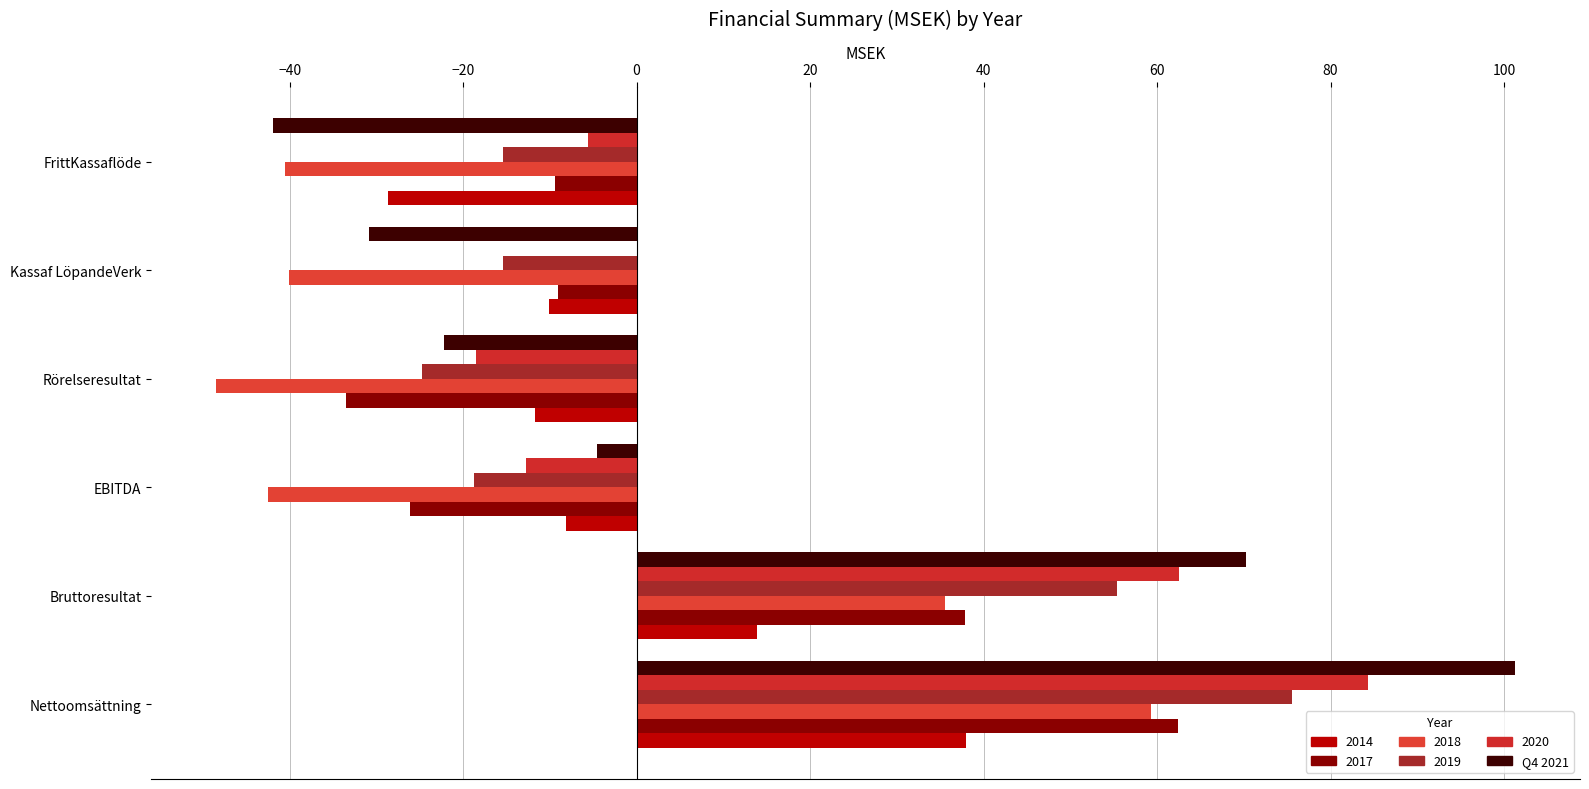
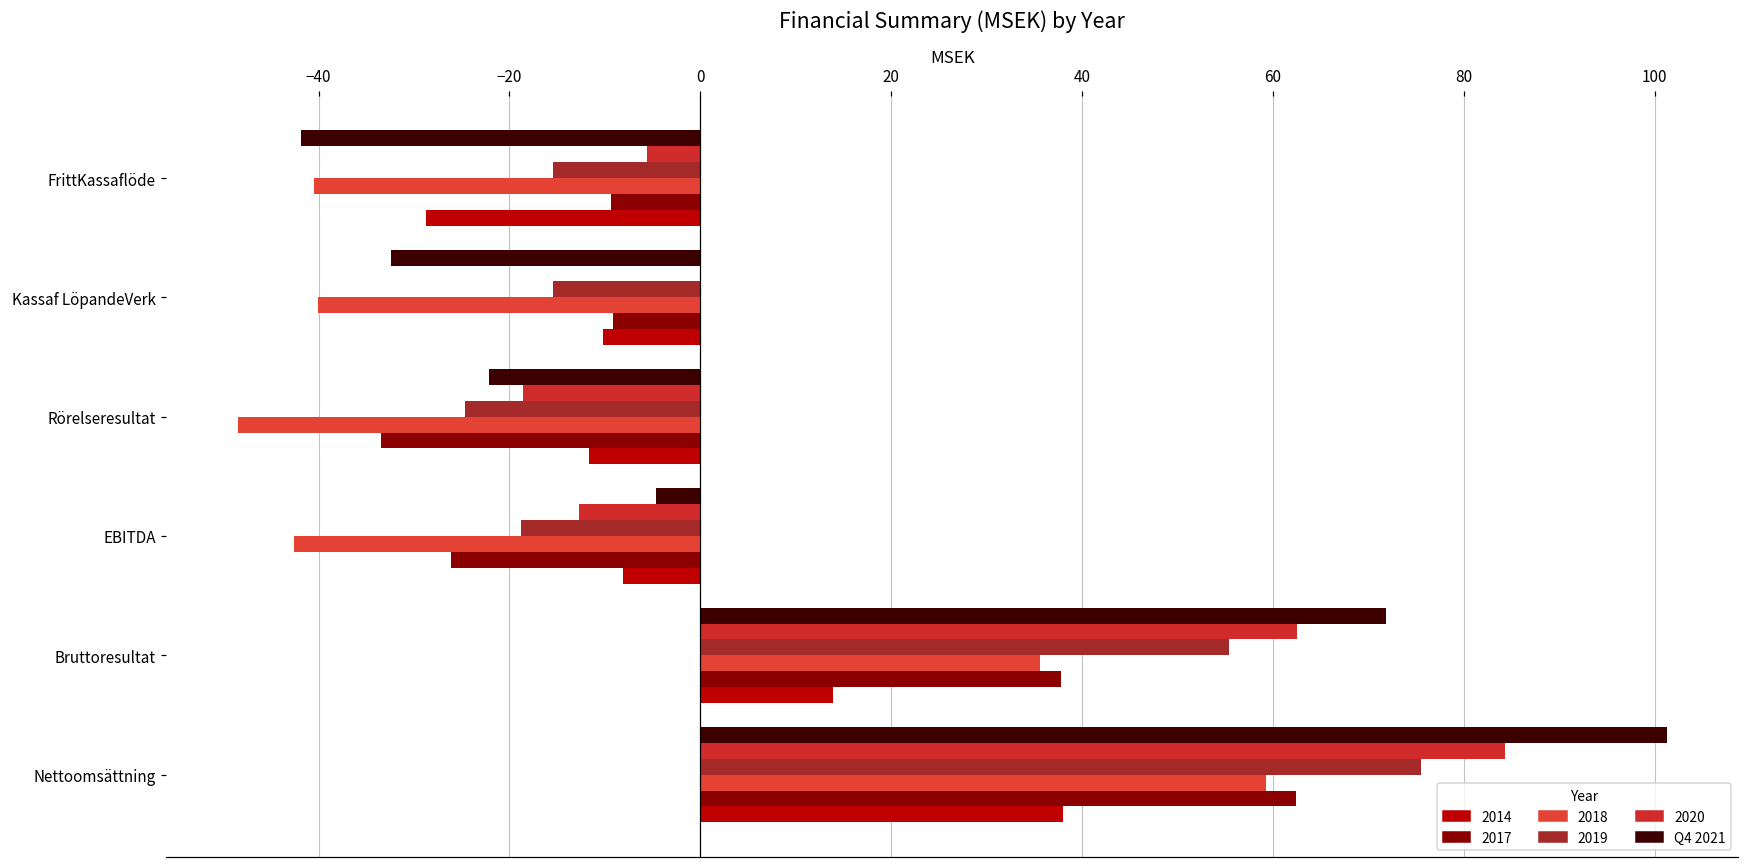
  {
    "Q4 2021": {
      "FrittKassaflöde": -42,
-     "Kassaf LöpandeVerk": -31,
+     "Kassaf LöpandeVerk": -32,
      "Rörelseresultat": -22,
      "EBITDA": -5,
-     "Bruttoresultat": 70,
+     "Bruttoresultat": 72,
      "Nettoomsättning": 101
    }
  }
